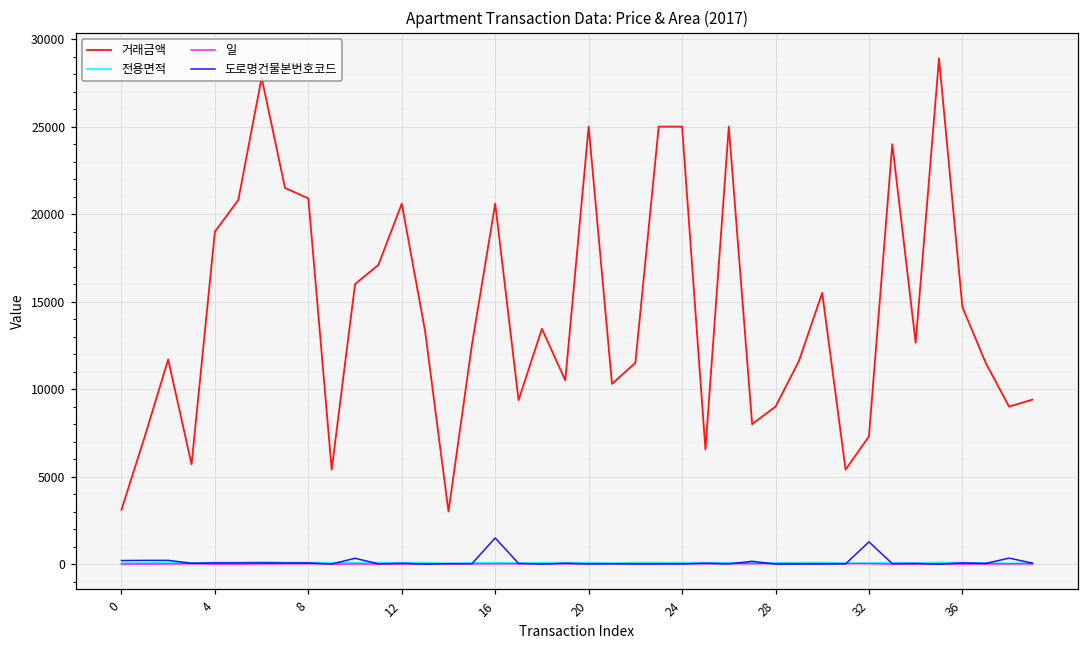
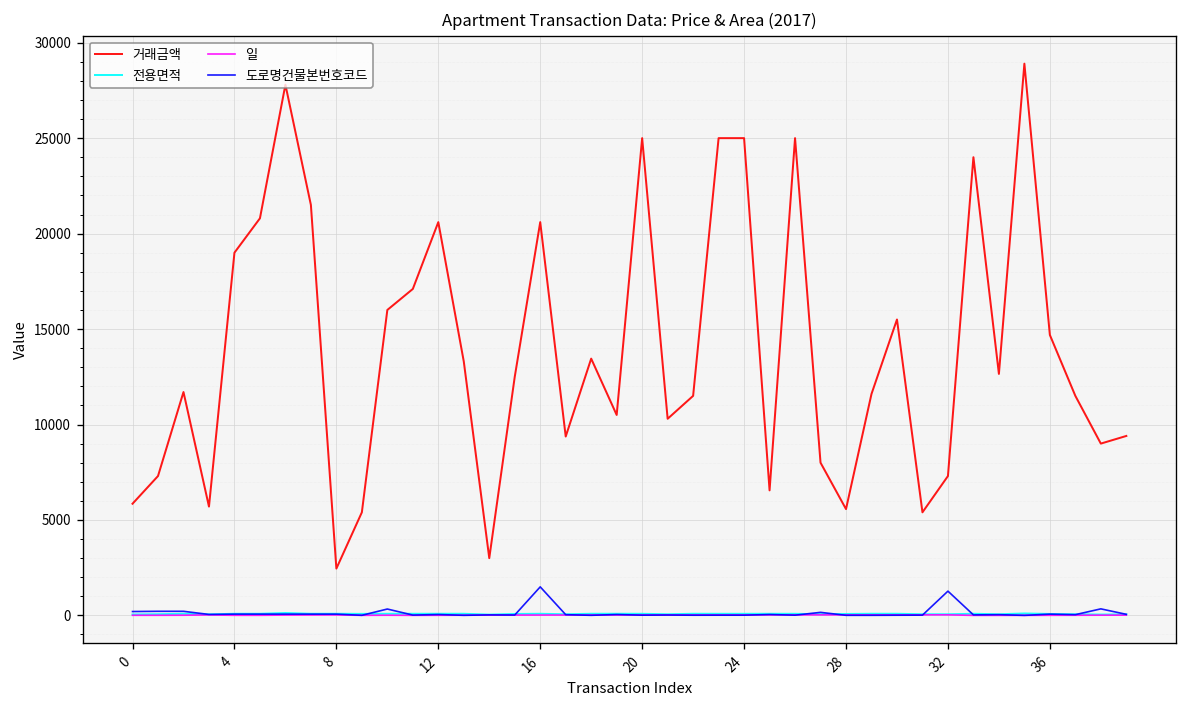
  {
    "거래금액": {
-     "0": 3100,
+     "0": 5900,
      "4": 19000,
-     "8": 20900,
+     "8": 2500,
      "12": 20600,
      "16": 20600,
      "20": 25000,
      "24": 25000,
-     "28": 9000,
+     "28": 5600,
      "32": 7300,
      "36": 14700
    },
    "도로명건물본번호코드": {
      "16": 1500,
      "32": 1300
    }
  }
